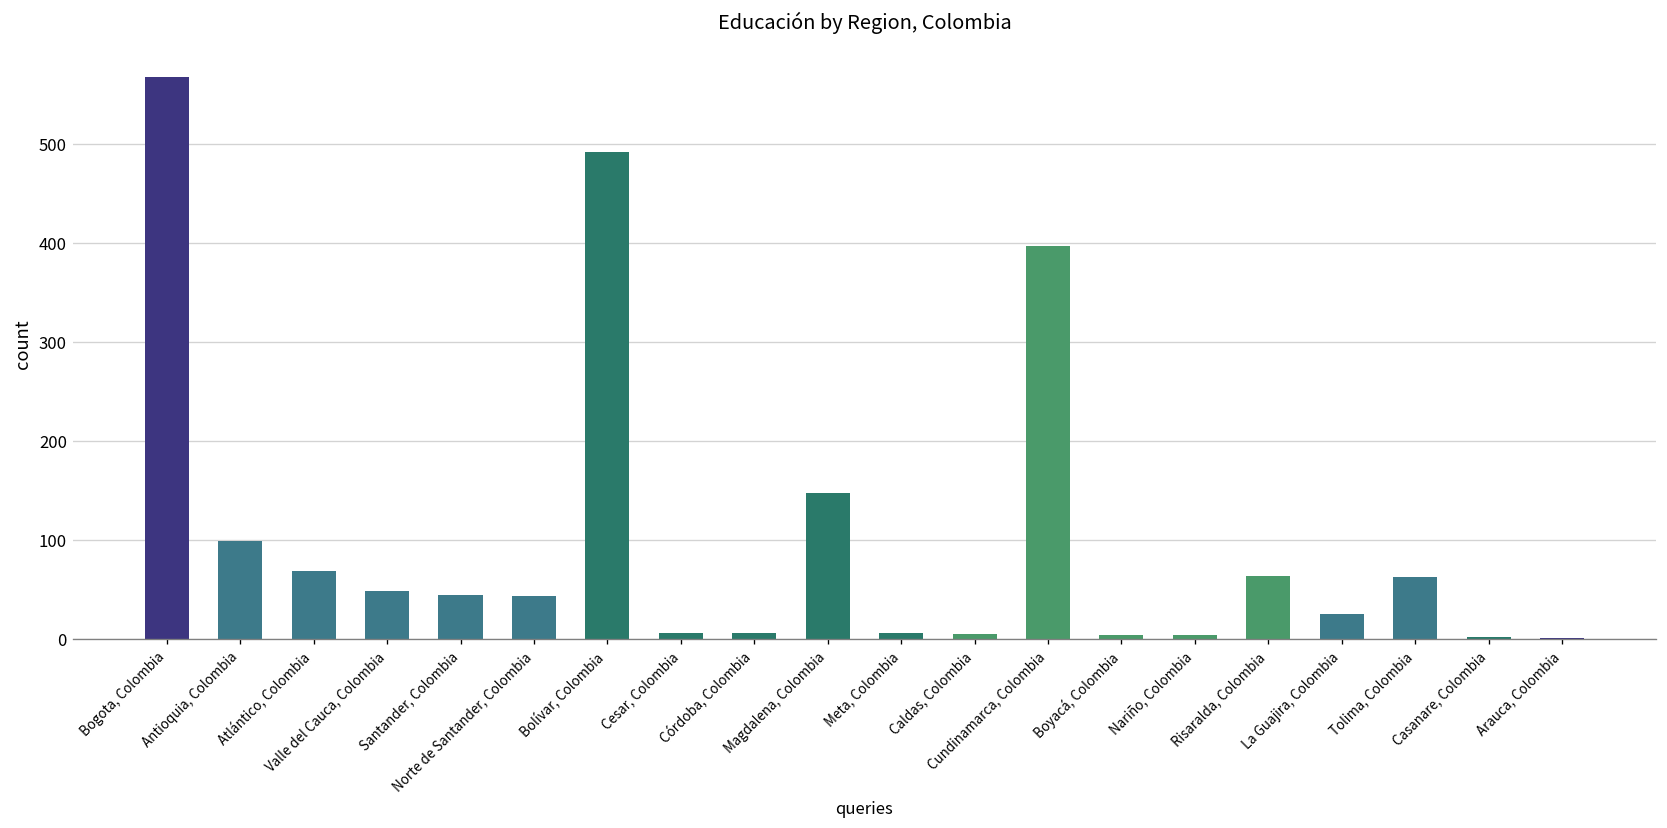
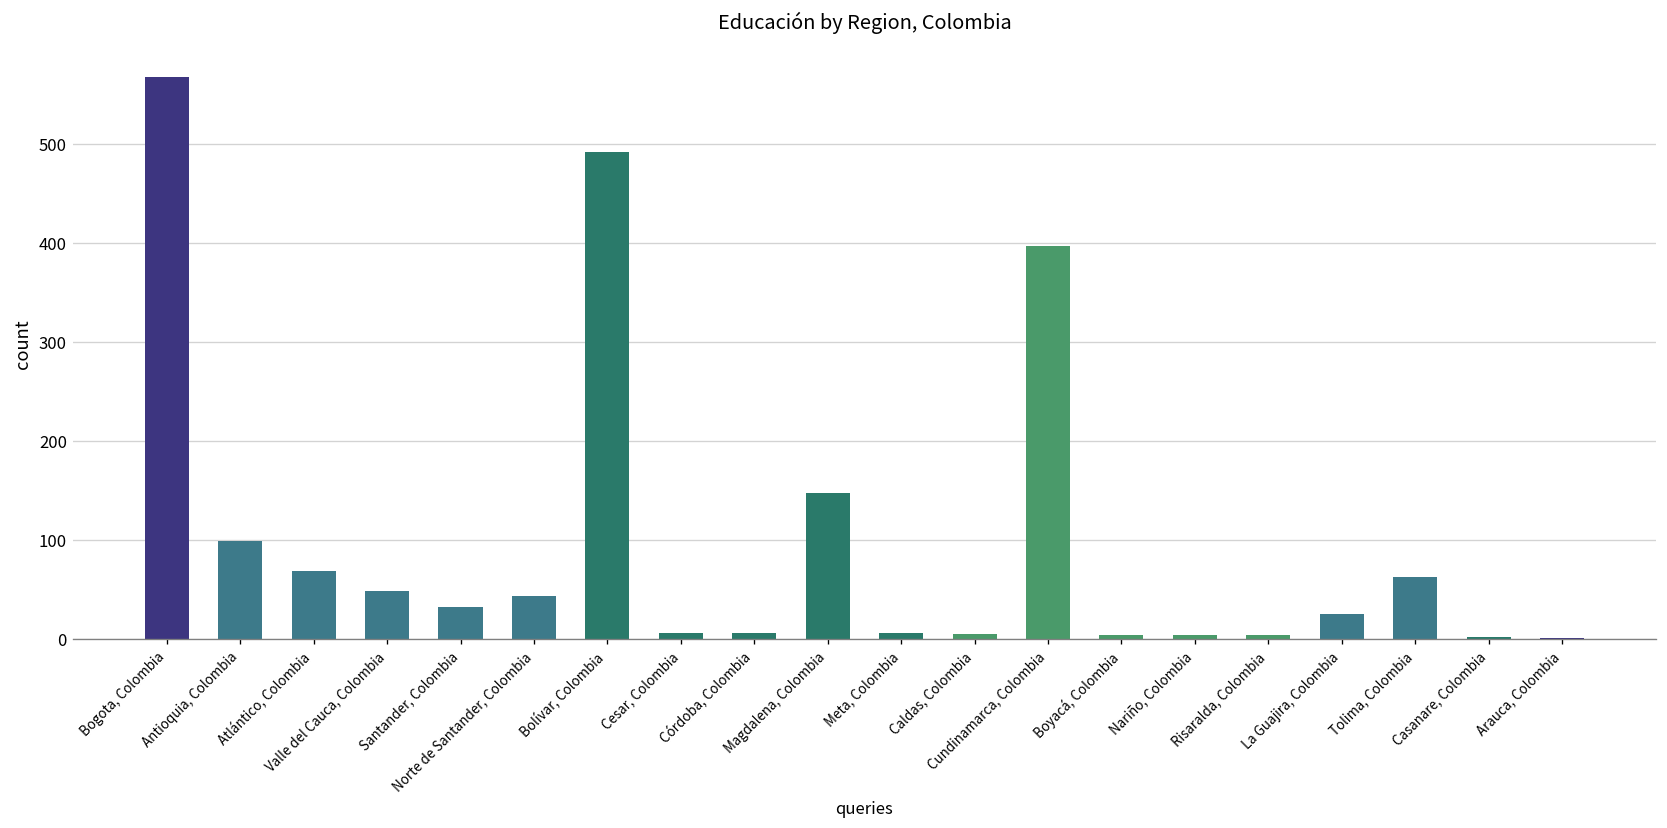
  {
    "Bogota, Colombia": 570,
    "Antioquia, Colombia": 100,
    "Atlántico, Colombia": 70,
    "Valle del Cauca, Colombia": 50,
-   "Santander, Colombia": 50,
+   "Santander, Colombia": 30,
    "Norte de Santander, Colombia": 40,
    "Bolívar, Colombia": 490,
    "Cesar, Colombia": 10,
    "Córdoba, Colombia": 10,
    "Magdalena, Colombia": 150,
    "Meta, Colombia": 10,
    "Caldas, Colombia": 10,
    "Cundinamarca, Colombia": 400,
    "Boyacá, Colombia": 0,
    "Nariño, Colombia": 0,
-   "Risaralda, Colombia": 60,
+   "Risaralda, Colombia": 0,
    "La Guajira, Colombia": 30,
    "Tolima, Colombia": 60
  }
